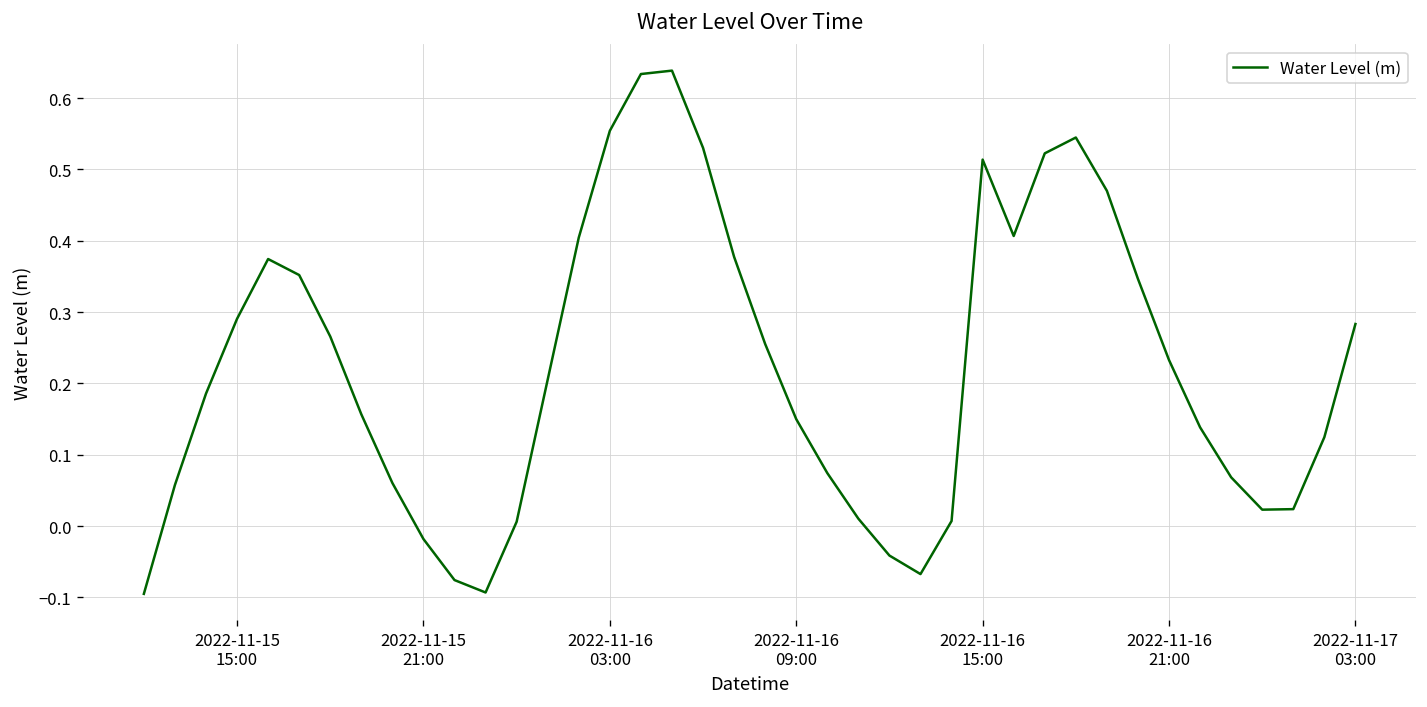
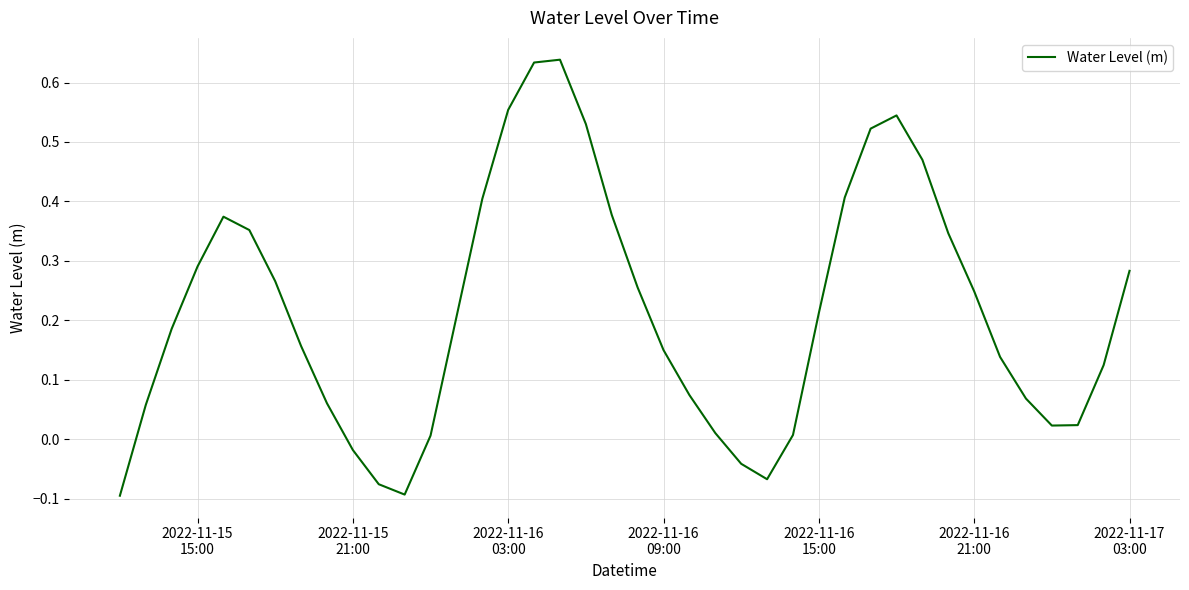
  {
    "2022-11-15 15:00": 0.29,
    "2022-11-15 21:00": -0.02,
    "2022-11-16 03:00": 0.55,
    "2022-11-16 09:00": 0.15,
-   "2022-11-16 15:00": 0.51,
-   "2022-11-16 21:00": 0.23,
+   "2022-11-16 15:00": 0.21,
+   "2022-11-16 21:00": 0.25,
    "2022-11-17 03:00": 0.28
  }
